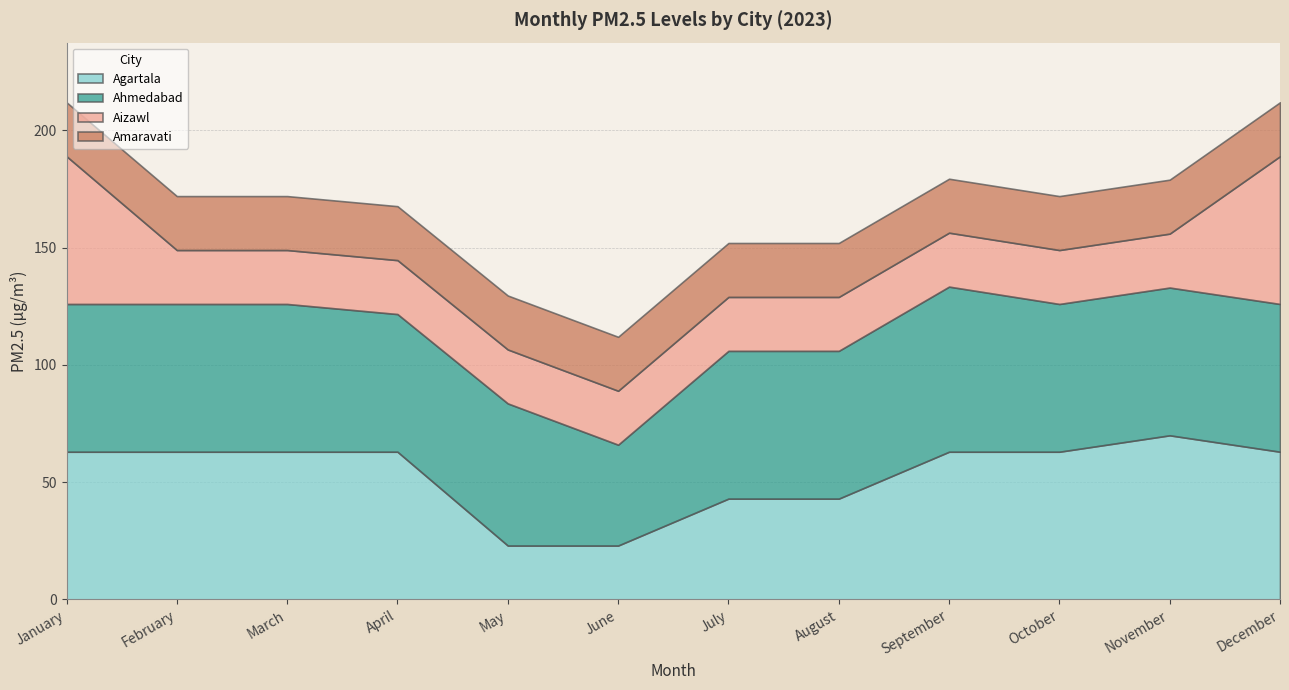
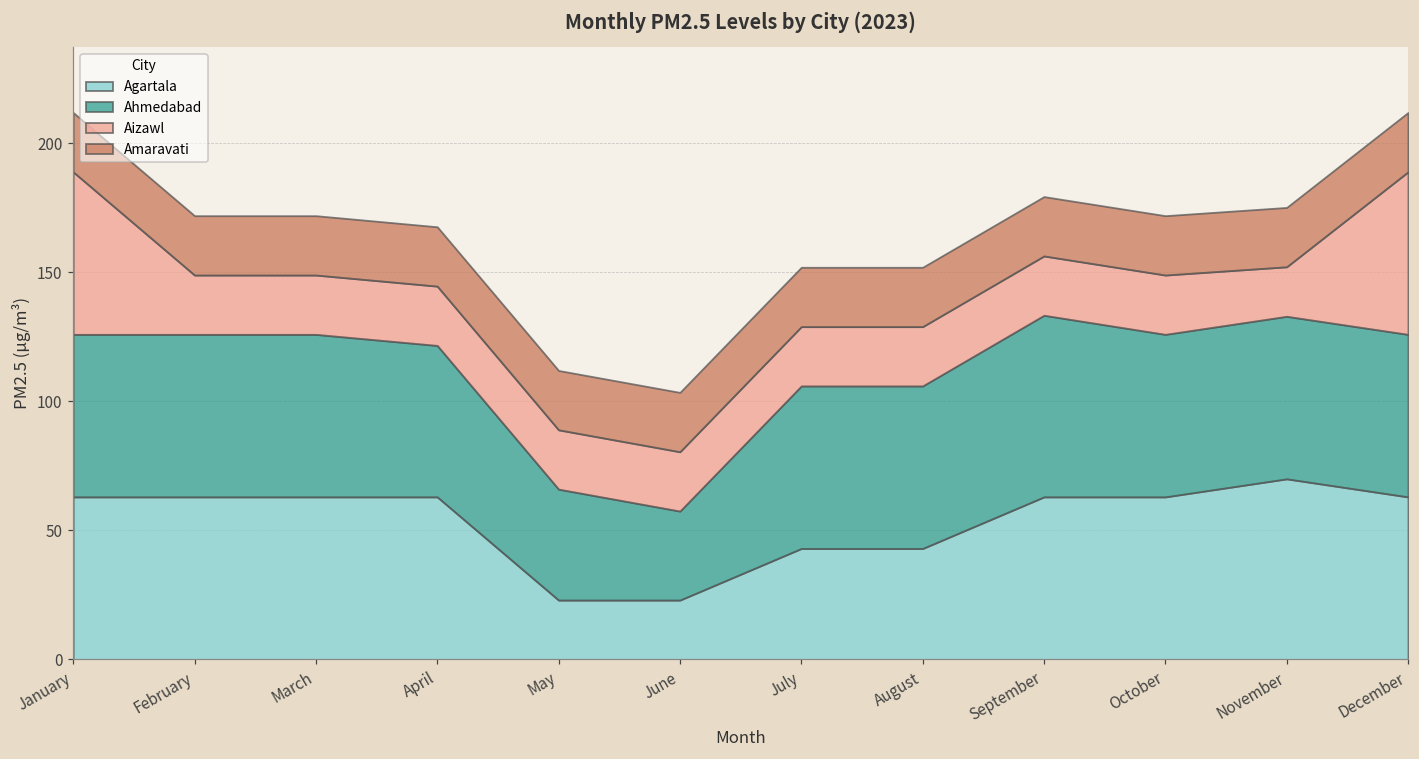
  {
    "Agartala": {
      "January": 63,
      "February": 63,
      "March": 63,
      "April": 63,
      "May": 23,
      "June": 23,
      "July": 43,
      "August": 43,
      "September": 63,
      "October": 63,
      "November": 70,
      "December": 63
    },
    "Ahmedabad": {
      "January": 63,
      "February": 63,
      "March": 63,
      "April": 59,
-     "May": 61,
-     "June": 43,
+     "May": 43,
+     "June": 35,
      "July": 63,
      "August": 63,
      "September": 70,
      "October": 63,
      "November": 63,
      "December": 63
    },
    "Aizawl": {
      "January": 63,
      "February": 23,
      "March": 23,
      "April": 23,
      "May": 23,
      "June": 23,
      "July": 23,
      "August": 23,
      "September": 23,
      "October": 23,
-     "November": 23,
+     "November": 19,
      "December": 63
    },
    "Amaravati": {
      "January": 23,
      "February": 23,
      "March": 23,
      "April": 23,
      "May": 23,
      "June": 23,
      "July": 23,
      "August": 23,
      "September": 23,
      "October": 23,
      "November": 23,
      "December": 23
    }
  }
